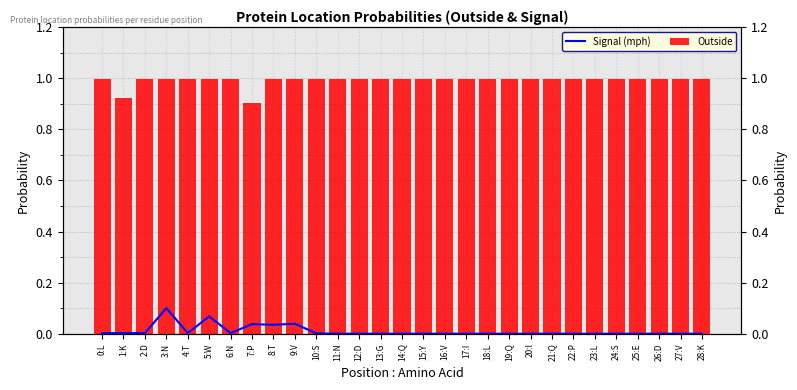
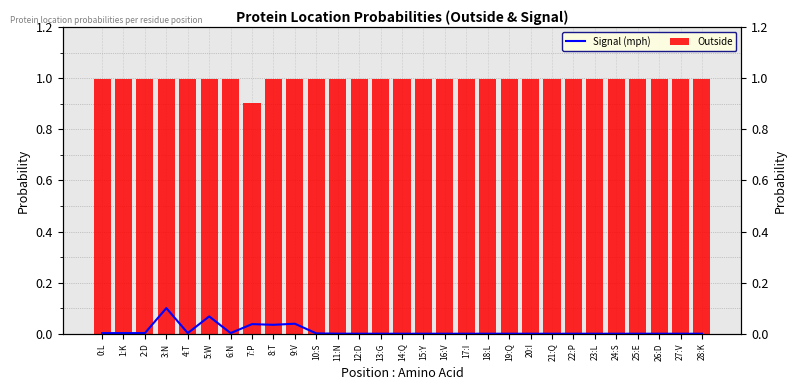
  {
    "Outside": {
      "0:L": 1.00,
-     "1:K": 0.92,
+     "1:K": 1.00,
      "2:D": 1.00,
      "3:N": 1.00,
      "4:T": 1.00,
      "5:W": 1.00,
      "6:N": 1.00,
      "7:P": 0.91,
      "8:T": 1.00,
      "9:V": 1.00,
      "10:S": 1.00,
      "11:N": 1.00,
      "12:D": 1.00,
      "13:G": 1.00,
      "14:Q": 1.00,
      "15:Y": 1.00,
      "16:V": 1.00,
      "17:I": 1.00,
      "18:L": 1.00,
      "19:Q": 1.00,
      "20:I": 1.00,
      "21:Q": 1.00,
      "22:P": 1.00,
      "23:L": 1.00,
      "24:S": 1.00,
      "25:E": 1.00,
      "26:D": 1.00,
      "27:V": 1.00,
      "28:K": 1.00
    },
    "Signal (mph)": {
      "0:L": 0.00,
      "1:K": 0.00,
      "2:D": 0.00,
      "3:N": 0.10,
      "4:T": 0.00,
      "5:W": 0.07,
      "6:N": 0.00,
      "7:P": 0.04,
      "8:T": 0.03,
      "9:V": 0.04,
      "10:S": 0.00,
      "11:N": 0.00,
      "12:D": 0.00,
      "13:G": 0.00,
      "14:Q": 0.00,
      "15:Y": 0.00,
      "16:V": 0.00,
      "17:I": 0.00,
      "18:L": 0.00,
      "19:Q": 0.00,
      "20:I": 0.00,
      "21:Q": 0.00,
      "22:P": 0.00,
      "23:L": 0.00,
      "24:S": 0.00,
      "25:E": 0.00,
      "26:D": 0.00,
      "27:V": 0.00,
      "28:K": 0.00
    }
  }
